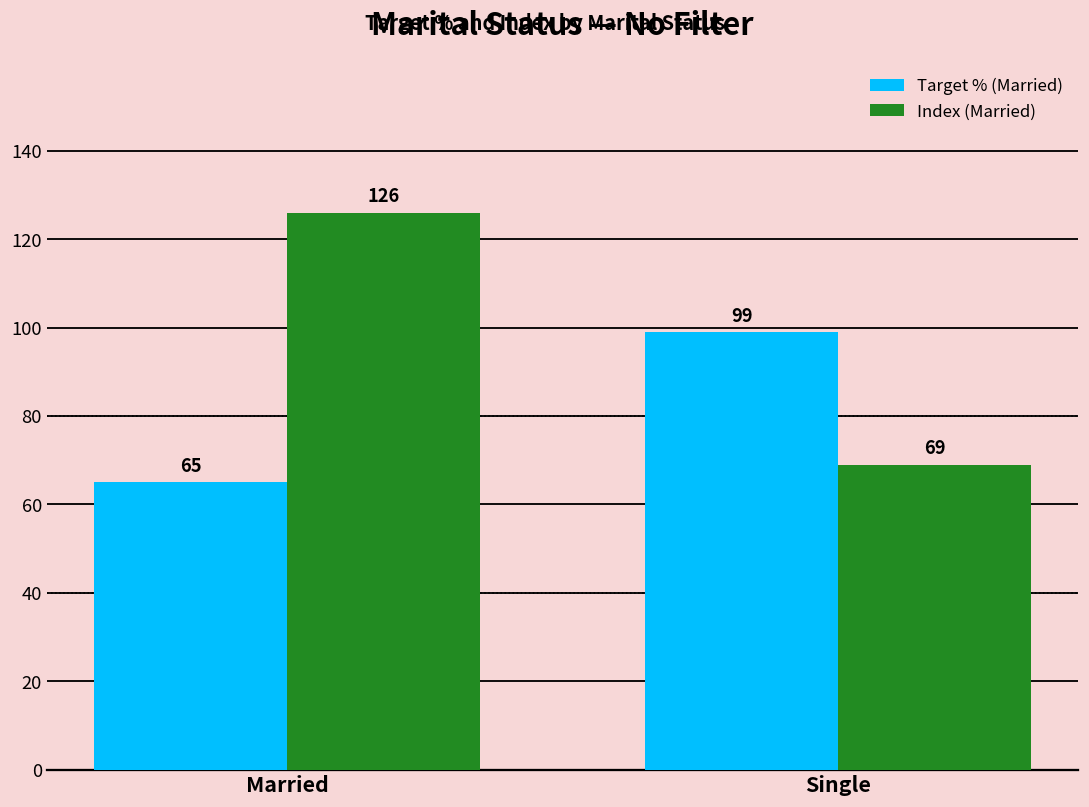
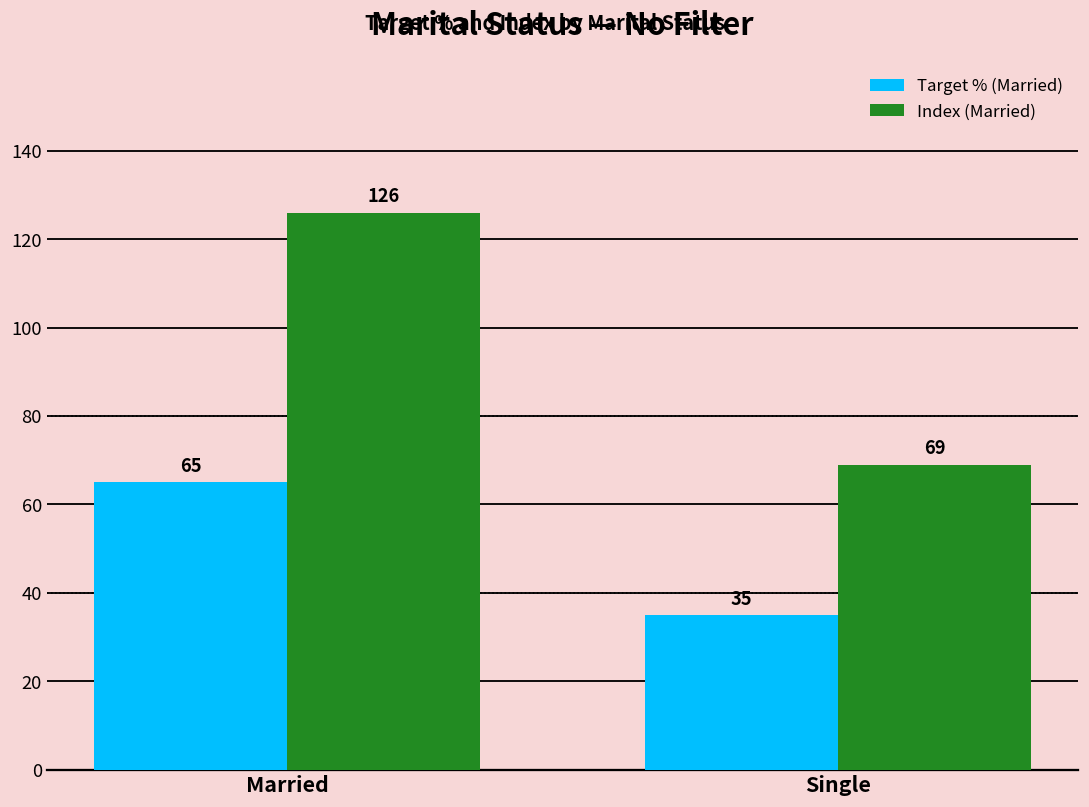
  {
    "Target % (Married)": {
      "Married": 65,
-     "Single": 99
+     "Single": 35
    },
    "Index (Married)": {
      "Married": 126,
      "Single": 69
    }
  }
